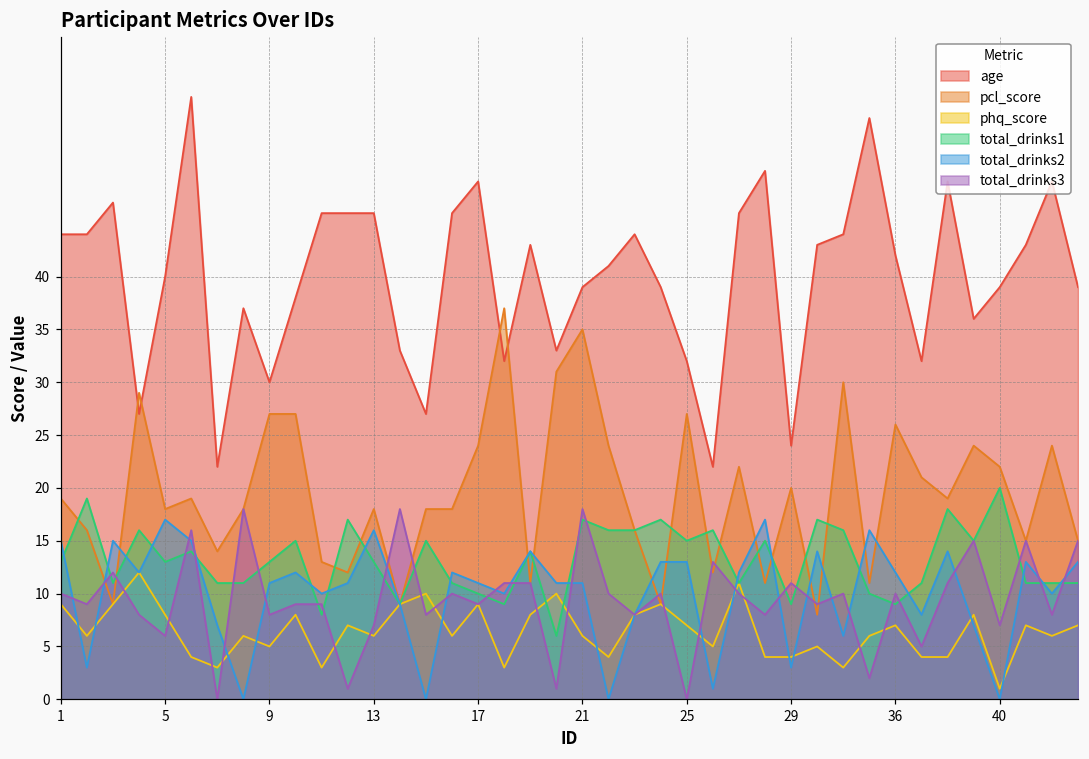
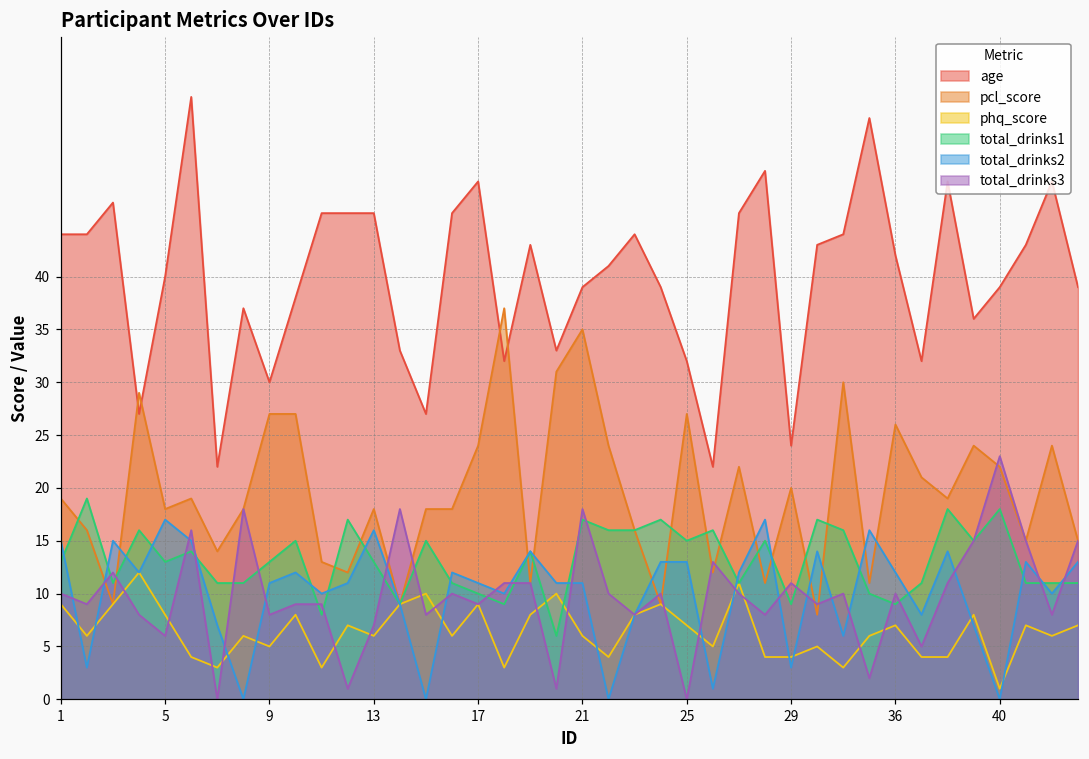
  {
    "total_drinks1": {
      "36": 9,
-     "40": 20
+     "40": 18
    },
    "total_drinks2": {
      "36": 12,
      "40": 0
    },
    "total_drinks3": {
      "36": 10,
-     "40": 7
+     "40": 23
    }
  }
